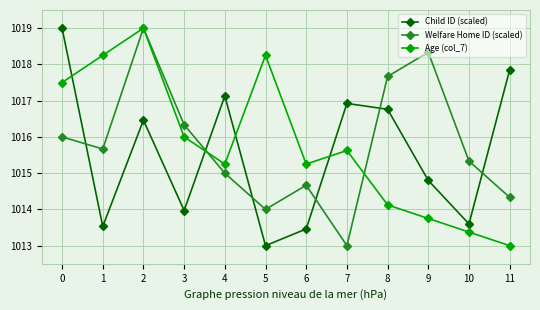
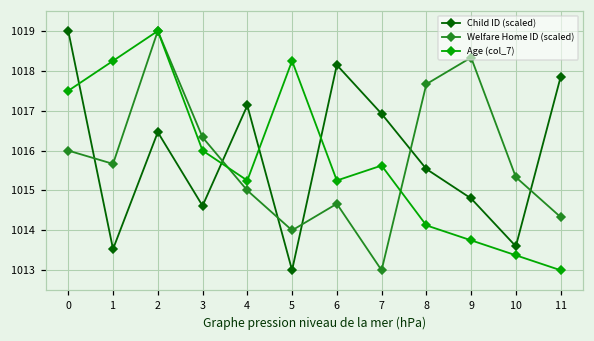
  {
    "Child ID (scaled)": {
      "0": 1019.0,
      "1": 1013.5,
      "2": 1016.5,
-     "3": 1014.0,
+     "3": 1014.6,
      "4": 1017.1,
      "5": 1013.0,
-     "6": 1013.5,
+     "6": 1018.1,
      "7": 1016.9,
-     "8": 1016.8,
+     "8": 1015.5,
      "9": 1014.8,
      "10": 1013.6,
      "11": 1017.8
    }
  }
